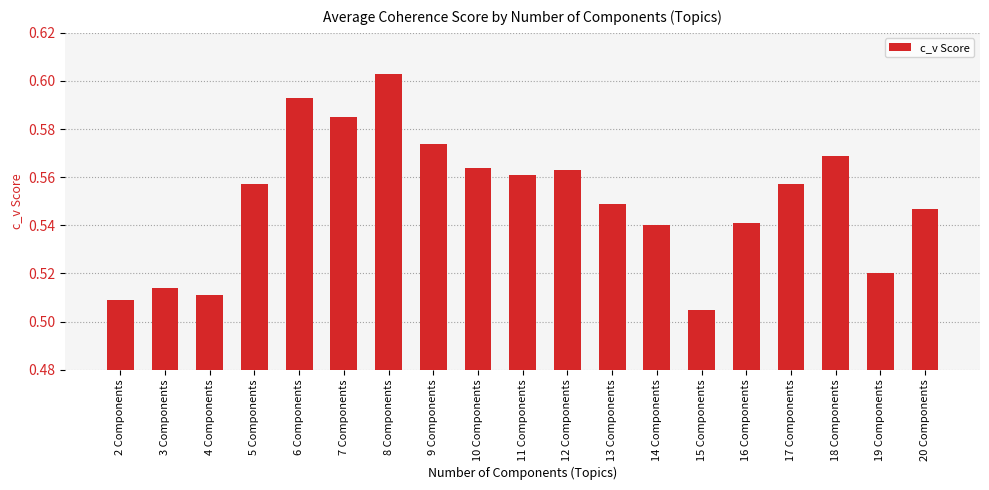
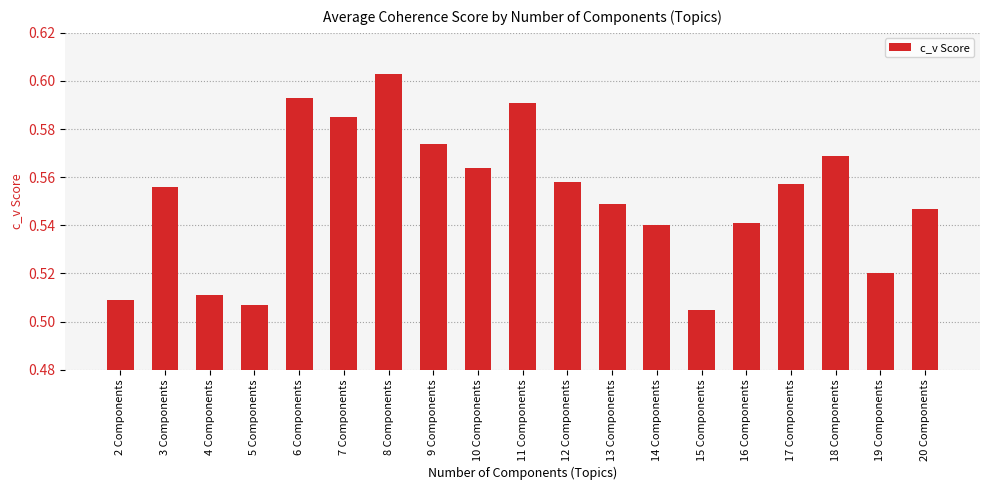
  {
    "2 Components": 0.509,
-   "3 Components": 0.514,
+   "3 Components": 0.556,
    "4 Components": 0.511,
-   "5 Components": 0.557,
+   "5 Components": 0.507,
    "6 Components": 0.593,
    "7 Components": 0.585,
    "8 Components": 0.603,
    "9 Components": 0.574,
    "10 Components": 0.564,
-   "11 Components": 0.561,
-   "12 Components": 0.563,
+   "11 Components": 0.591,
+   "12 Components": 0.558,
    "13 Components": 0.549,
    "14 Components": 0.540,
    "15 Components": 0.505,
    "16 Components": 0.541,
    "17 Components": 0.557,
    "18 Components": 0.569,
    "19 Components": 0.520,
    "20 Components": 0.547
  }
